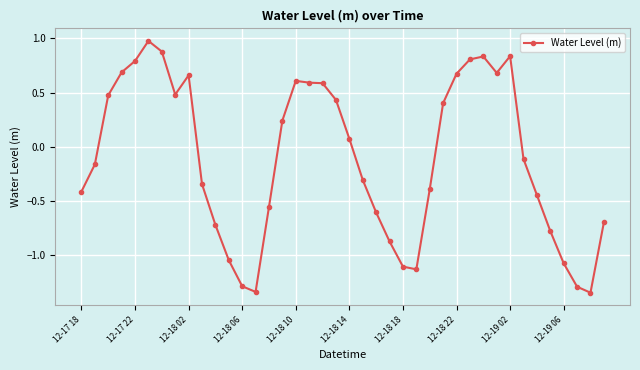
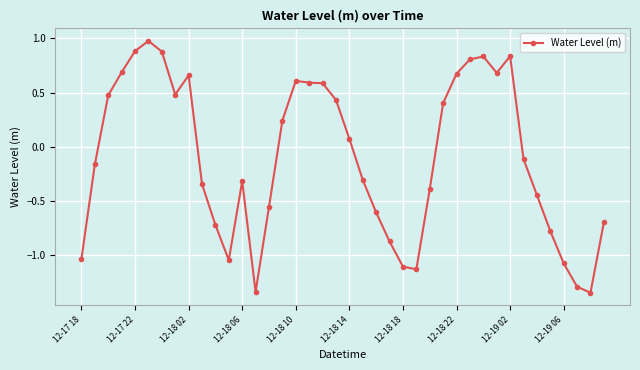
  {
-   "12-17 18": -0.41,
-   "12-17 22": 0.79,
+   "12-17 18": -1.03,
+   "12-17 22": 0.88,
    "12-18 02": 0.66,
-   "12-18 06": -1.28,
+   "12-18 06": -0.31,
    "12-18 10": 0.61,
    "12-18 14": 0.07,
    "12-18 18": -1.10,
    "12-18 22": 0.67,
    "12-19 02": 0.84,
    "12-19 06": -1.07
  }
